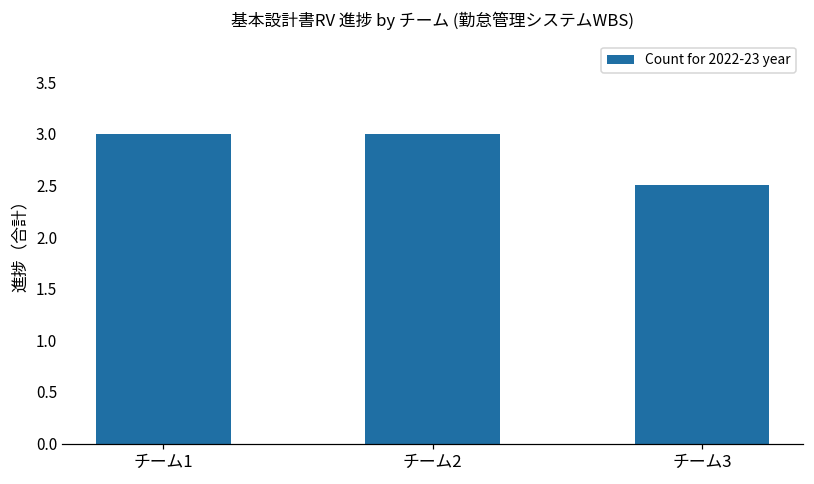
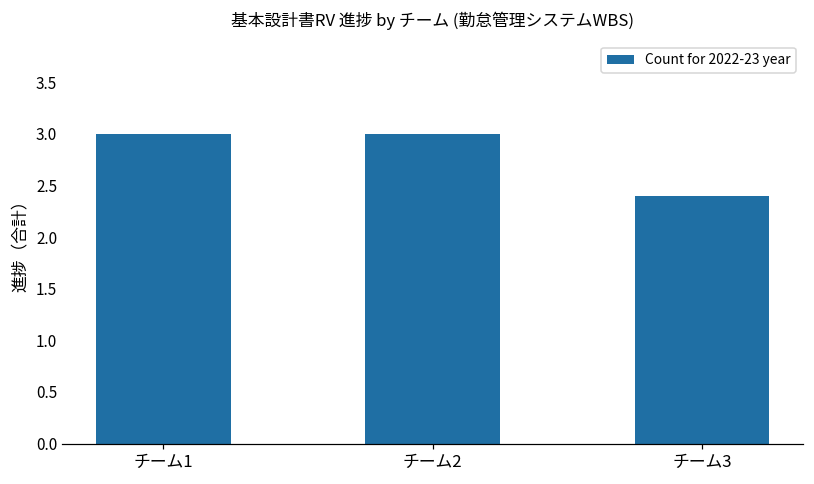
  {
    "チーム1": 3.0,
    "チーム2": 3.0,
-   "チーム3": 2.5
+   "チーム3": 2.4
  }
